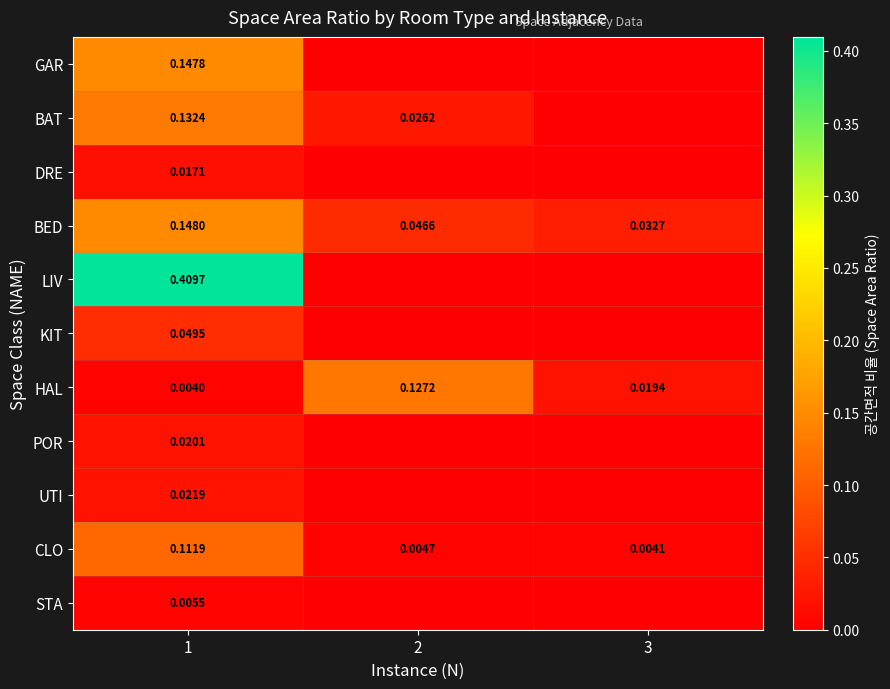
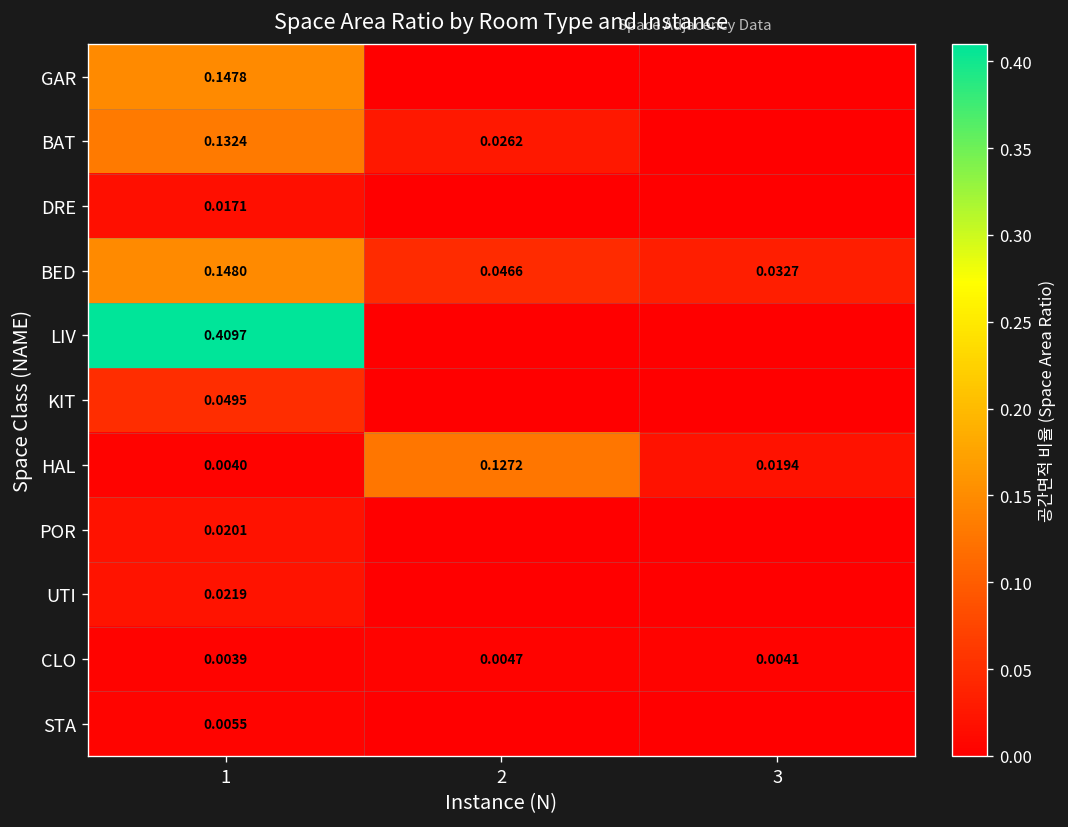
  {
    "GAR": {
      "1": 0.1478
    },
    "BAT": {
      "1": 0.1324,
      "2": 0.0262
    },
    "DRE": {
      "1": 0.0171
    },
    "BED": {
      "1": 0.1480,
      "2": 0.0466,
      "3": 0.0327
    },
    "LIV": {
      "1": 0.4097
    },
    "KIT": {
      "1": 0.0495
    },
    "HAL": {
      "1": 0.0040,
      "2": 0.1272,
      "3": 0.0194
    },
    "POR": {
      "1": 0.0201
    },
    "UTI": {
      "1": 0.0219
    },
    "CLO": {
-     "1": 0.1119,
+     "1": 0.0039,
      "2": 0.0047,
      "3": 0.0041
    },
    "STA": {
      "1": 0.0055
    }
  }
